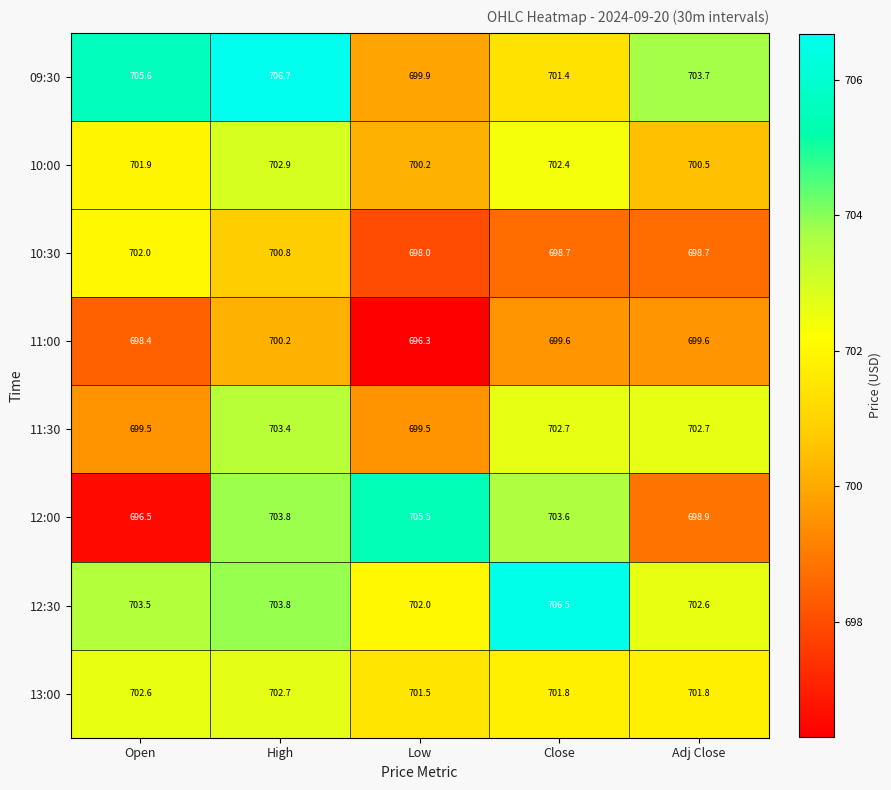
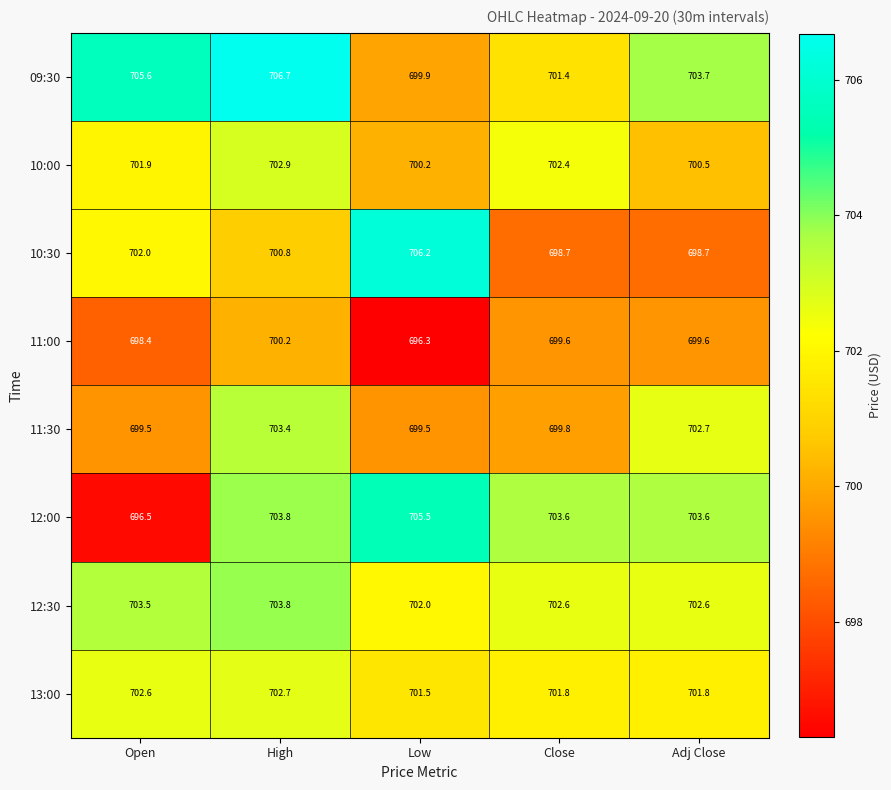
  {
    "09:30": {
      "Open": 705.6,
      "High": 706.7,
      "Low": 699.9,
      "Close": 701.4,
      "Adj Close": 703.7
    },
    "10:00": {
      "Open": 701.9,
      "High": 702.9,
      "Low": 700.2,
      "Close": 702.4,
      "Adj Close": 700.5
    },
    "10:30": {
      "Open": 702.0,
      "High": 700.8,
-     "Low": 698.0,
+     "Low": 706.2,
      "Close": 698.7,
      "Adj Close": 698.7
    },
    "11:00": {
      "Open": 698.4,
      "High": 700.2,
      "Low": 696.3,
      "Close": 699.6,
      "Adj Close": 699.6
    },
    "11:30": {
      "Open": 699.5,
      "High": 703.4,
      "Low": 699.5,
-     "Close": 702.7,
+     "Close": 699.8,
      "Adj Close": 702.7
    },
    "12:00": {
      "Open": 696.5,
      "High": 703.8,
      "Low": 705.5,
      "Close": 703.6,
-     "Adj Close": 698.9
+     "Adj Close": 703.6
    },
    "12:30": {
      "Open": 703.5,
      "High": 703.8,
      "Low": 702.0,
-     "Close": 706.5,
+     "Close": 702.6,
      "Adj Close": 702.6
    },
    "13:00": {
      "Open": 702.6,
      "High": 702.7,
      "Low": 701.5,
      "Close": 701.8,
      "Adj Close": 701.8
    }
  }
